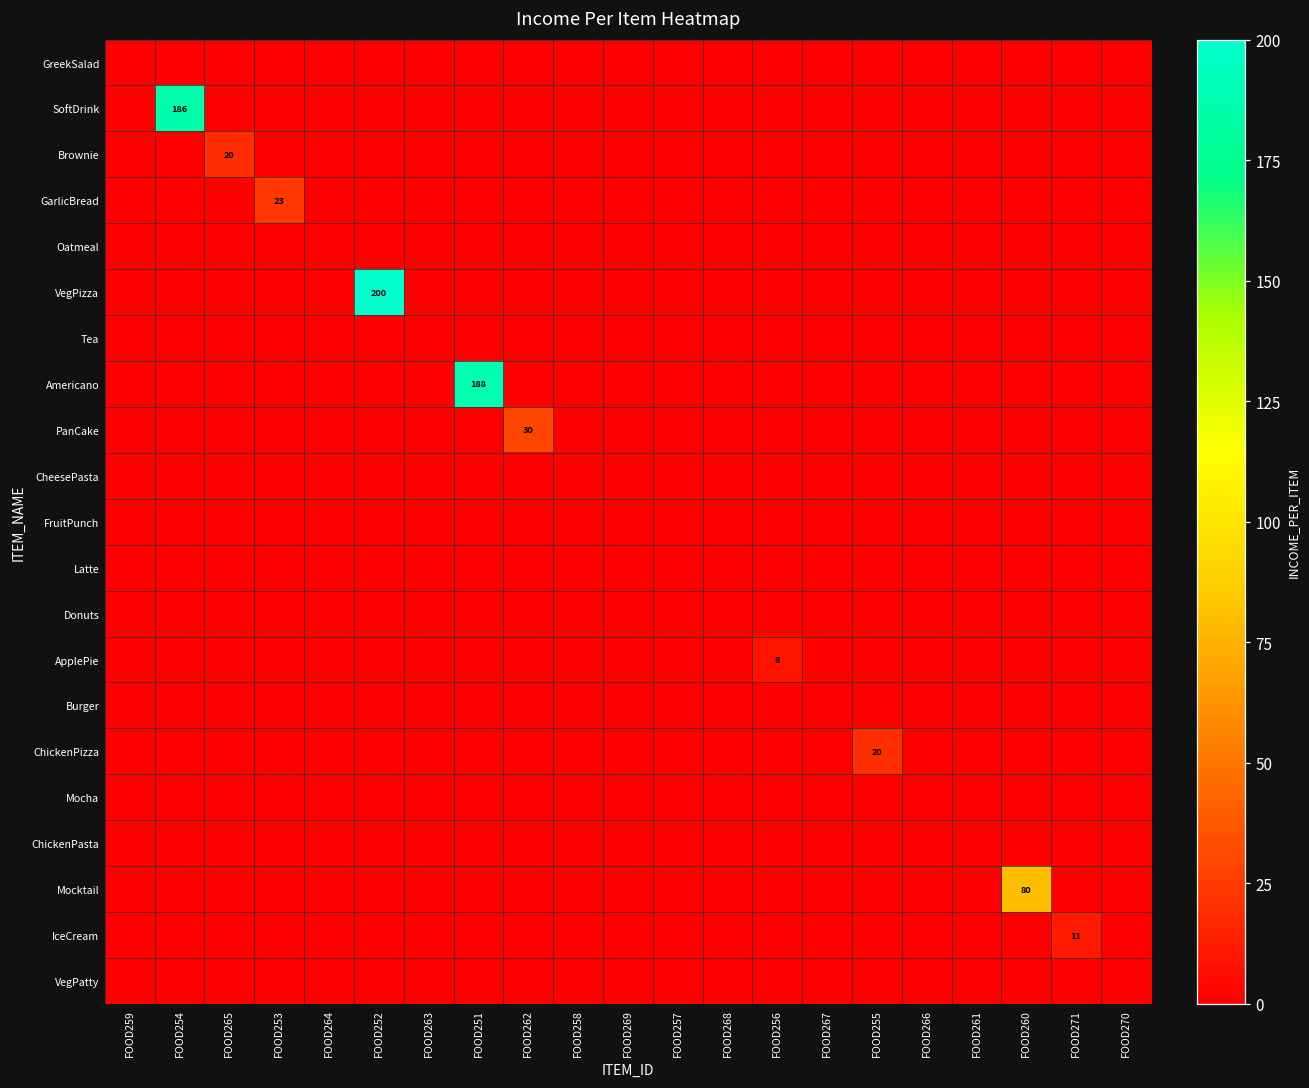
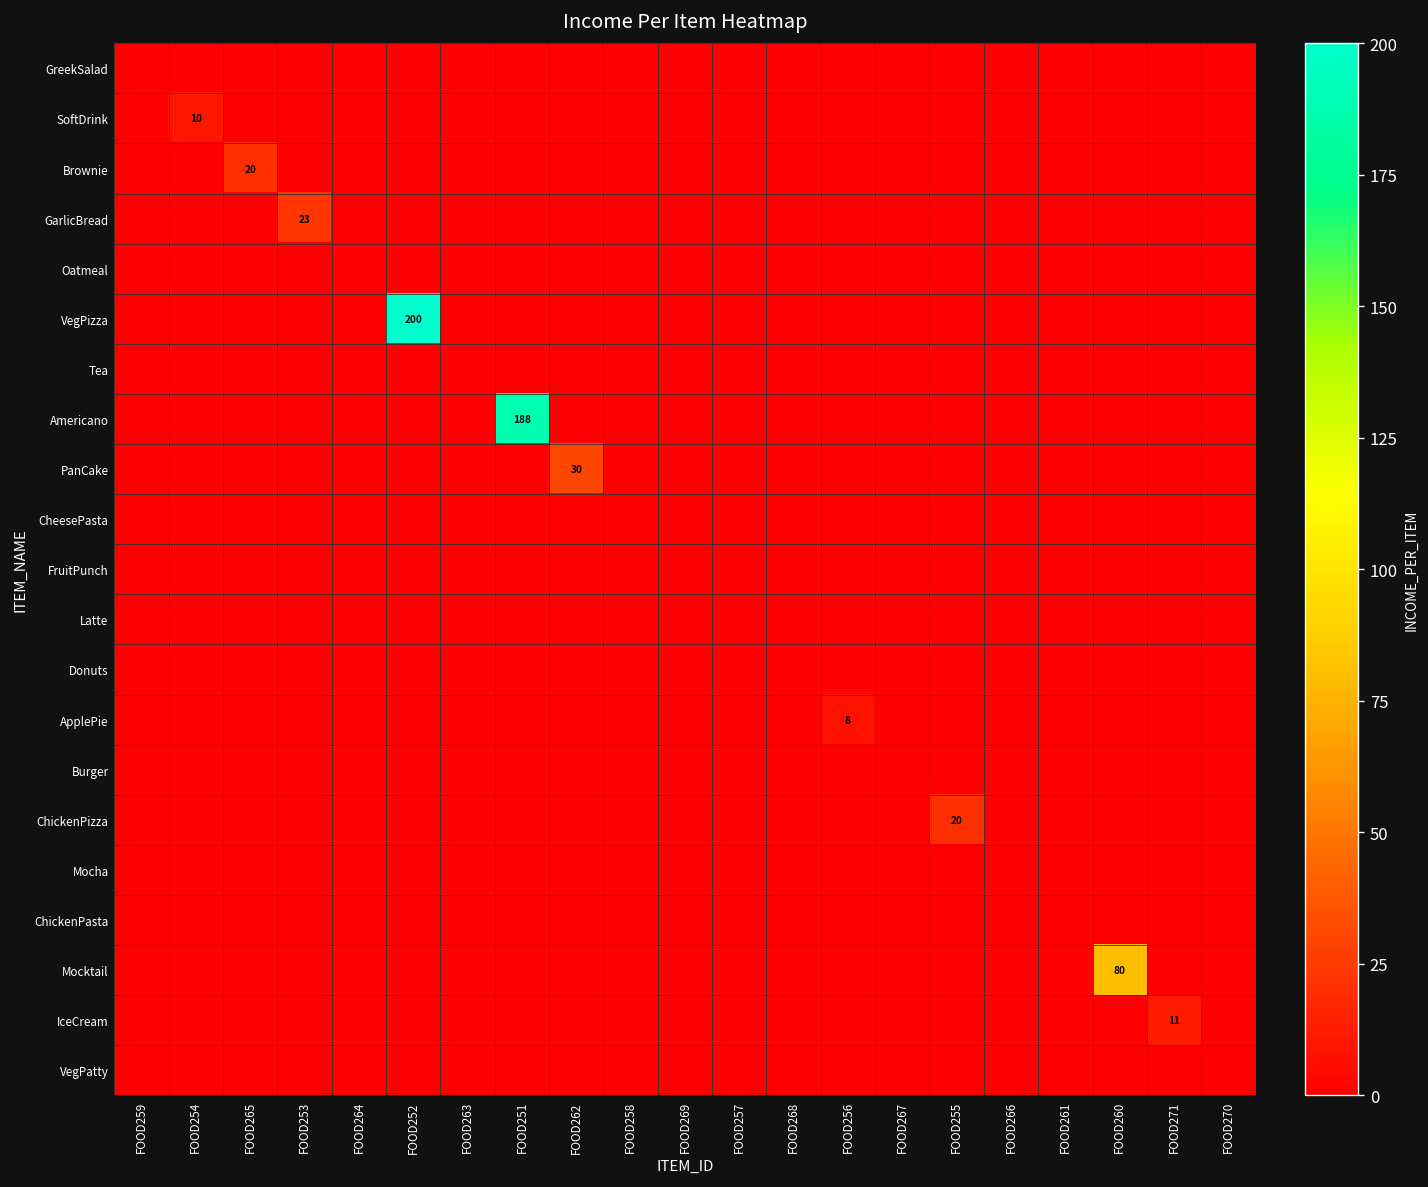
  {
    "SoftDrink": {
-     "FOOD254": 186
+     "FOOD254": 10
    },
    "Brownie": {
      "FOOD265": 20
    },
    "GarlicBread": {
      "FOOD253": 23
    },
    "VegPizza": {
      "FOOD252": 200
    },
    "Americano": {
      "FOOD251": 188
    },
    "PanCake": {
      "FOOD262": 30
    },
    "ApplePie": {
      "FOOD256": 8
    },
    "ChickenPizza": {
      "FOOD255": 20
    },
    "Mocktail": {
      "FOOD260": 80
    },
    "IceCream": {
      "FOOD271": 11
    }
  }
